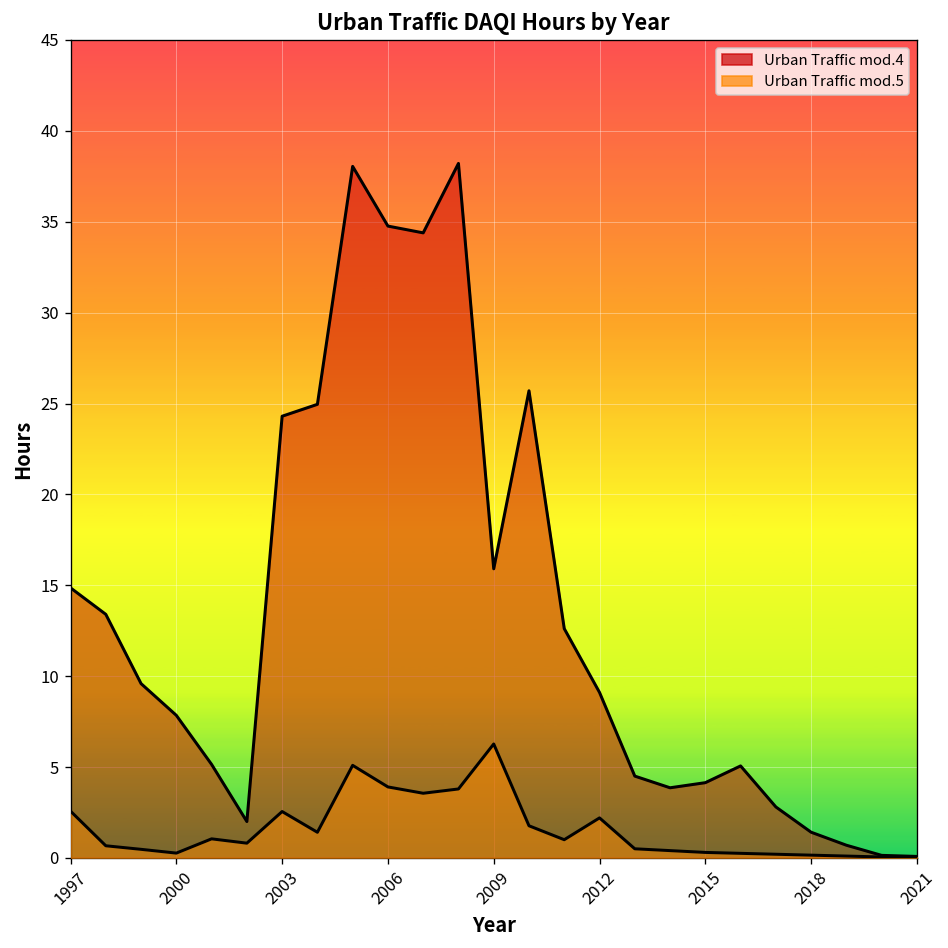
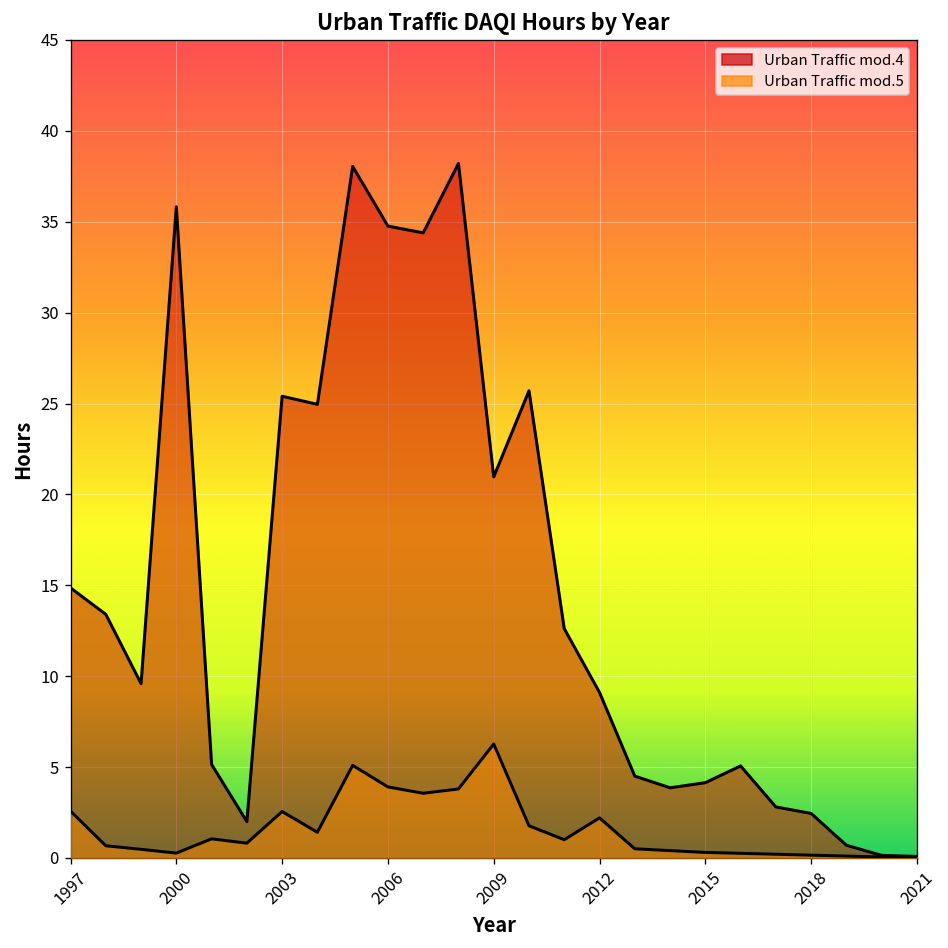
  {
    "Urban Traffic mod.4": {
      "1997": 14.9,
-     "2000": 7.8,
-     "2003": 24.3,
+     "2000": 35.8,
+     "2003": 25.4,
      "2006": 34.8,
-     "2009": 15.9,
+     "2009": 21.0,
      "2012": 9.1,
      "2015": 4.1,
-     "2018": 1.4
+     "2018": 2.4
    },
    "Urban Traffic mod.5": {
      "1997": 2.6,
      "2000": 0.3,
      "2003": 2.6,
      "2006": 3.9,
      "2009": 6.3,
      "2012": 2.2,
      "2015": 0.3,
      "2018": 0.2
    }
  }
